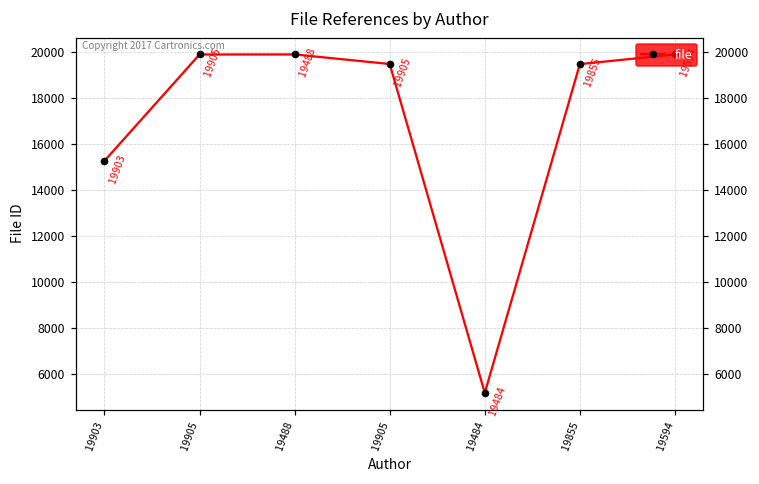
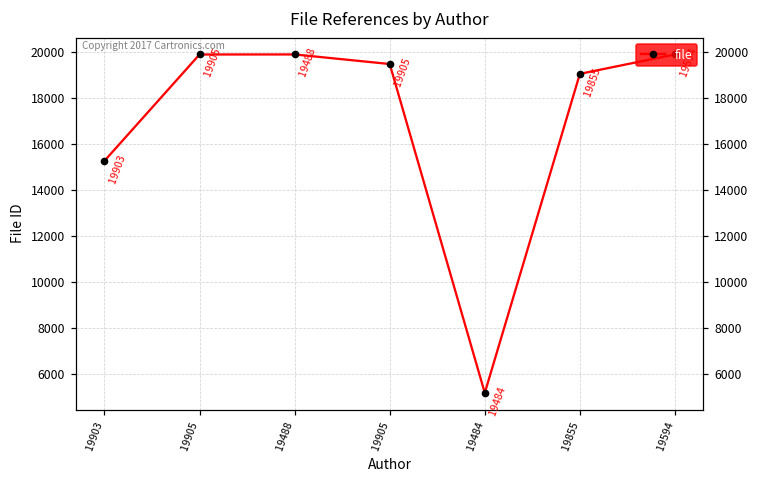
  {
-   "19855": 19500
+   "19855": 19100
  }
